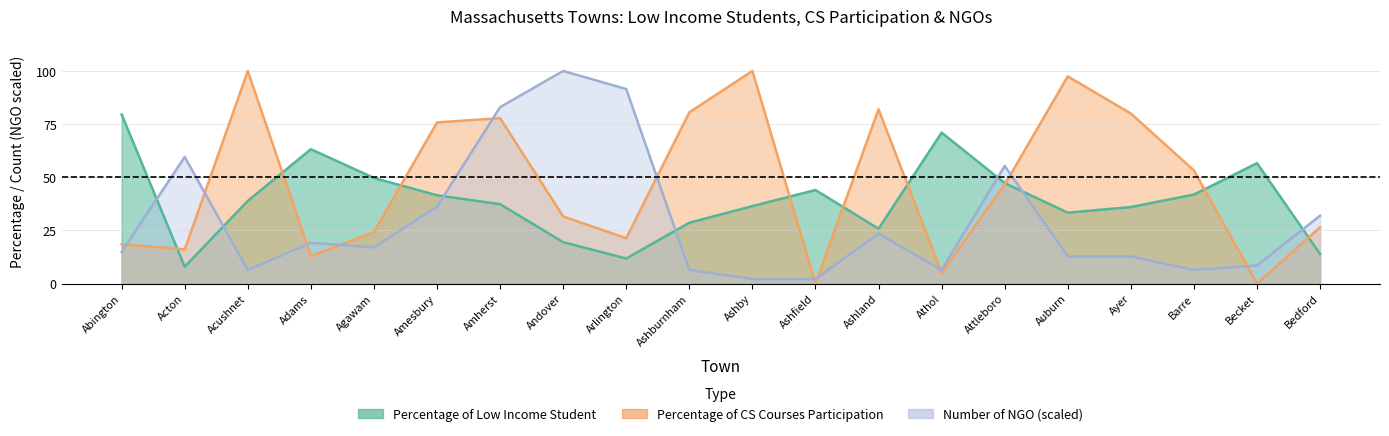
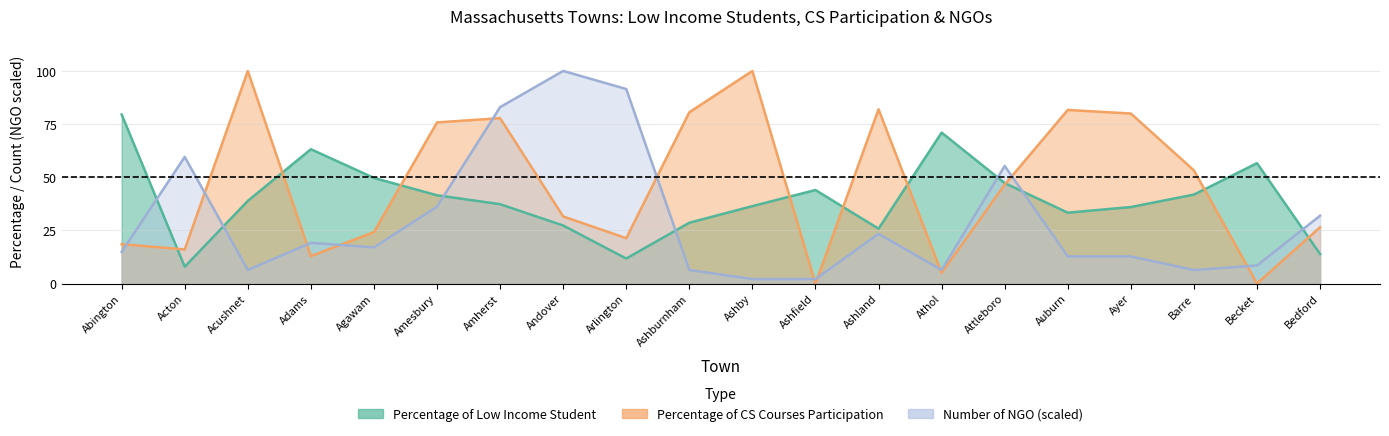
  {
    "Percentage of Low Income Student": {
      "Abington": 80,
      "Acton": 8,
      "Acushnet": 39,
      "Adams": 63,
      "Agawam": 50,
      "Amesbury": 42,
      "Amherst": 37,
-     "Andover": 19,
+     "Andover": 27,
      "Arlington": 12,
      "Ashburnham": 29,
      "Ashby": 36,
      "Ashfield": 44,
      "Ashland": 26,
      "Athol": 71,
      "Auburn": 33,
      "Ayer": 36,
      "Barre": 42,
      "Becket": 57,
      "Bedford": 14
    },
    "Percentage of CS Courses Participation": {
      "Abington": 19,
      "Acton": 16,
      "Acushnet": 100,
      "Adams": 13,
      "Agawam": 24,
      "Amesbury": 76,
      "Amherst": 78,
      "Andover": 32,
      "Arlington": 21,
      "Ashburnham": 81,
      "Ashby": 100,
      "Ashfield": 0,
      "Ashland": 82,
      "Athol": 5,
-     "Auburn": 97,
+     "Auburn": 82,
      "Ayer": 80,
      "Barre": 53,
      "Becket": 0,
      "Bedford": 26
    }
  }
